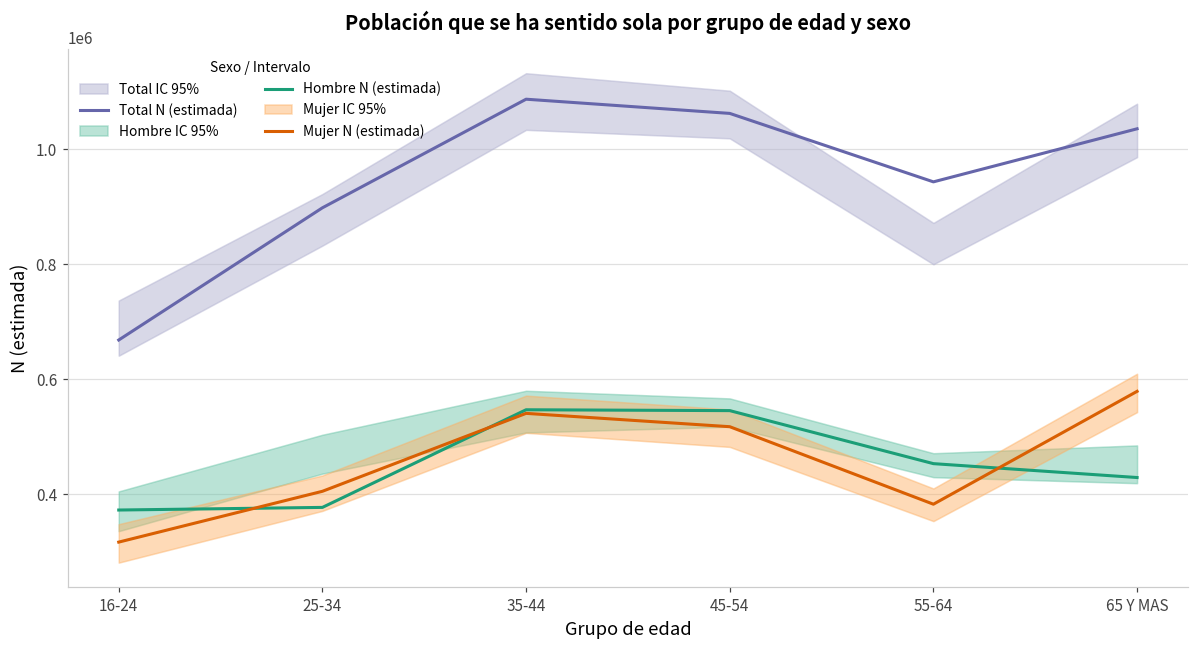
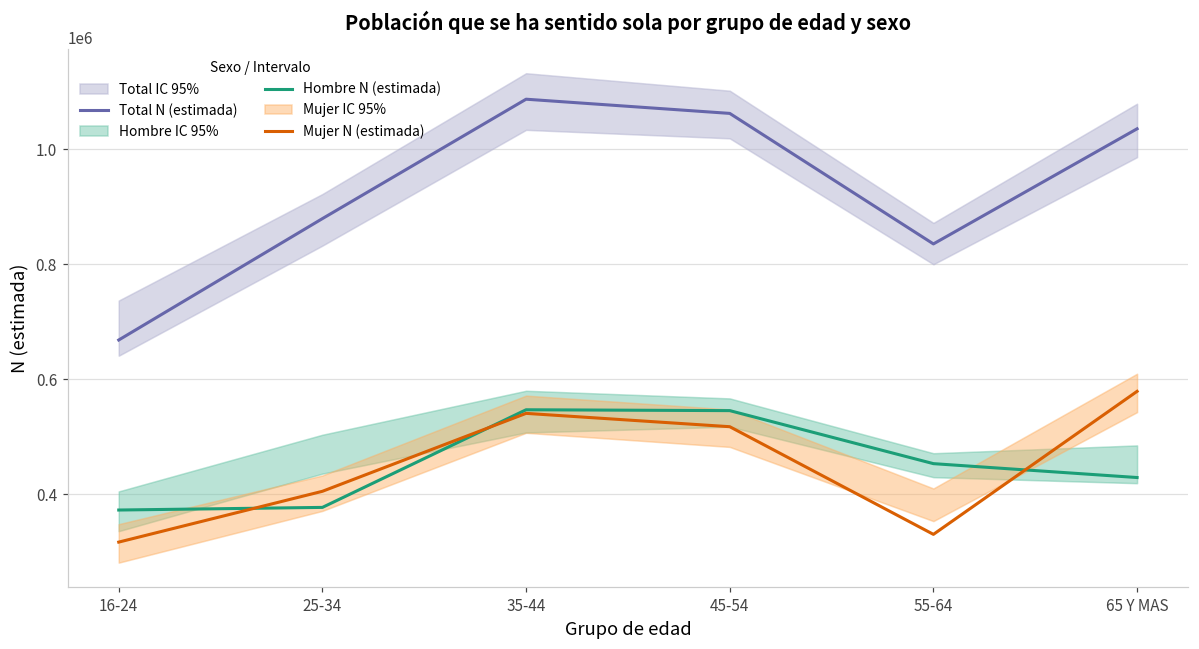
  {
    "Total N (estimada)": {
      "16-24": 670000,
-     "25-34": 900000,
+     "25-34": 880000,
      "35-44": 1090000,
      "45-54": 1060000,
-     "55-64": 940000,
+     "55-64": 840000,
      "65 Y MAS": 1040000
    },
    "Hombre N (estimada)": {
      "16-24": 370000,
      "25-34": 380000,
      "35-44": 550000,
      "55-64": 450000,
      "65 Y MAS": 430000
    },
    "Mujer N (estimada)": {
      "16-24": 320000,
      "25-34": 400000,
      "35-44": 540000,
      "45-54": 520000,
-     "55-64": 380000,
+     "55-64": 330000,
      "65 Y MAS": 580000
    }
  }
